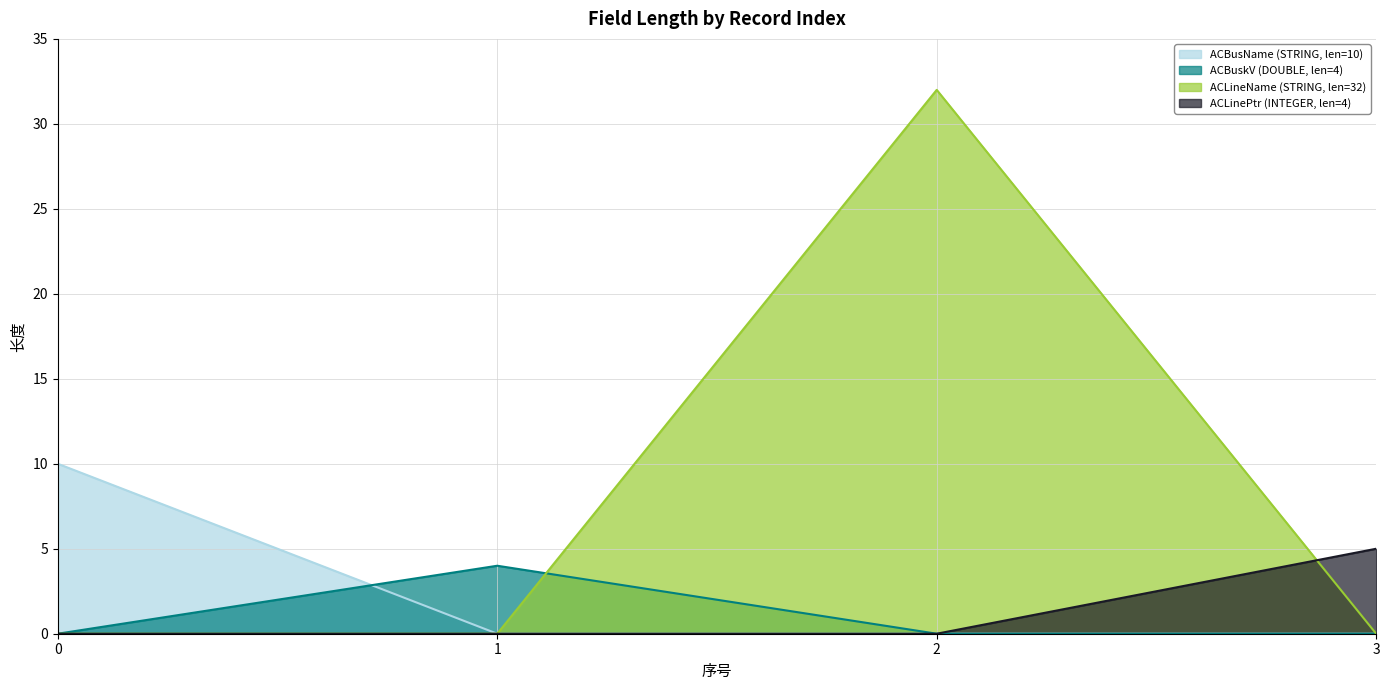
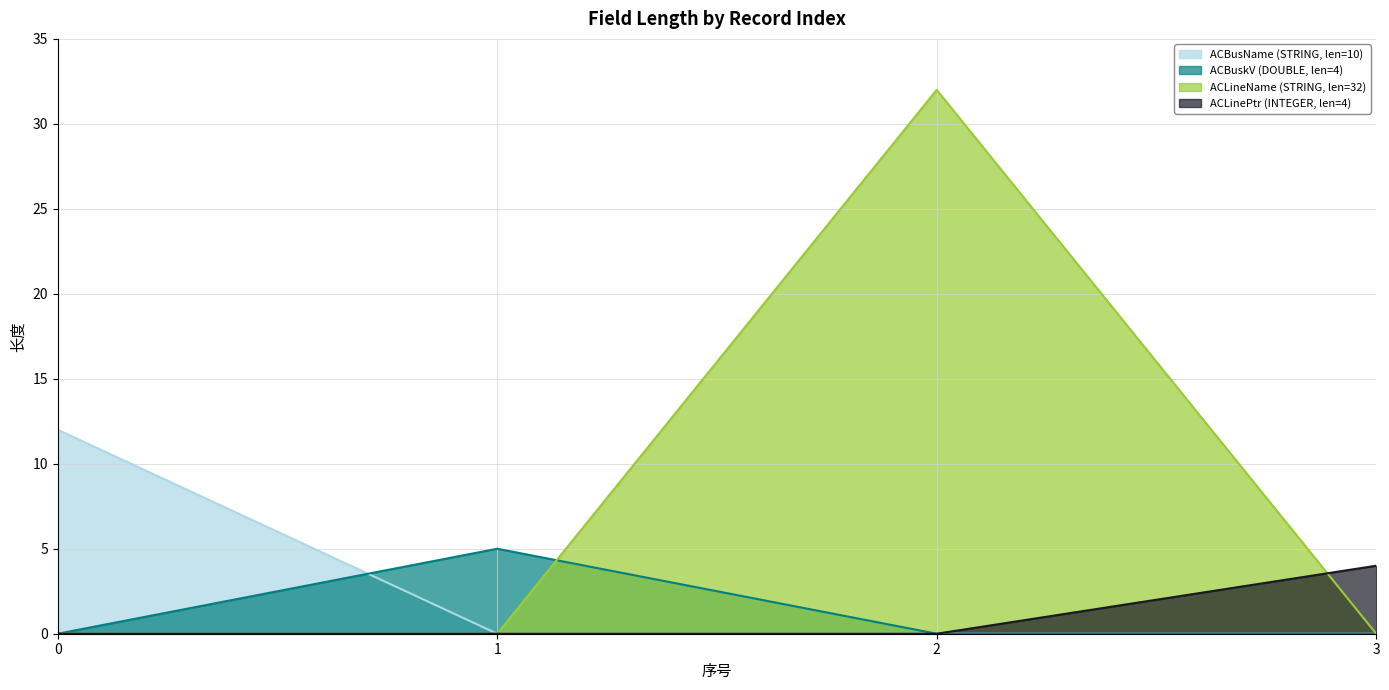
  {
    "ACBusName (STRING, len=10)": {
-     "0": 10
+     "0": 12
    },
    "ACBuskV (DOUBLE, len=4)": {
-     "1": 4
+     "1": 5
    },
    "ACLineName (STRING, len=32)": {
      "2": 32
    },
    "ACLinePtr (INTEGER, len=4)": {
-     "3": 5
+     "3": 4
    }
  }
